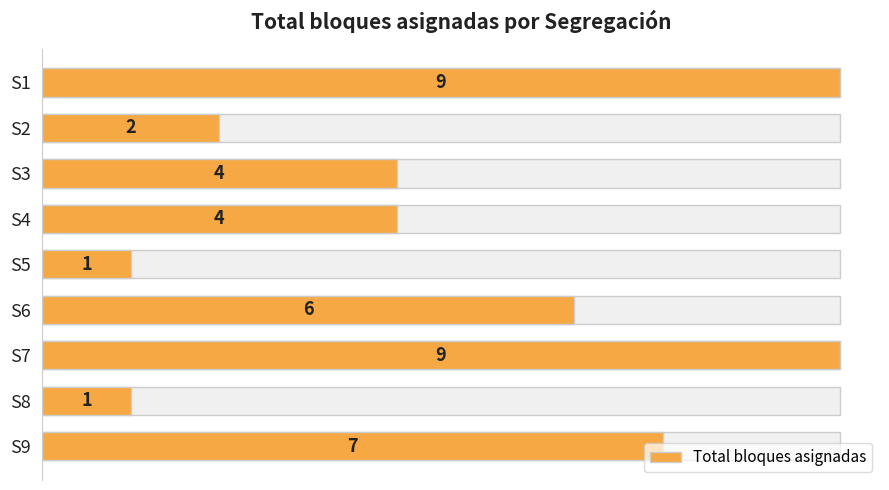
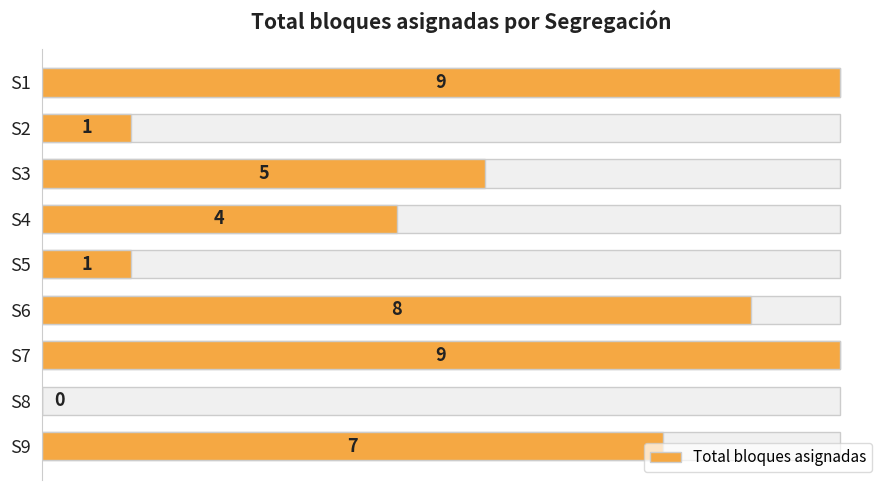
  {
    "Total bloques asignadas": {
      "S1": 9,
-     "S2": 2,
-     "S3": 4,
-     "S6": 6,
+     "S2": 1,
+     "S3": 5,
+     "S6": 8,
      "S7": 9,
-     "S8": 1
+     "S8": 0
    }
  }
